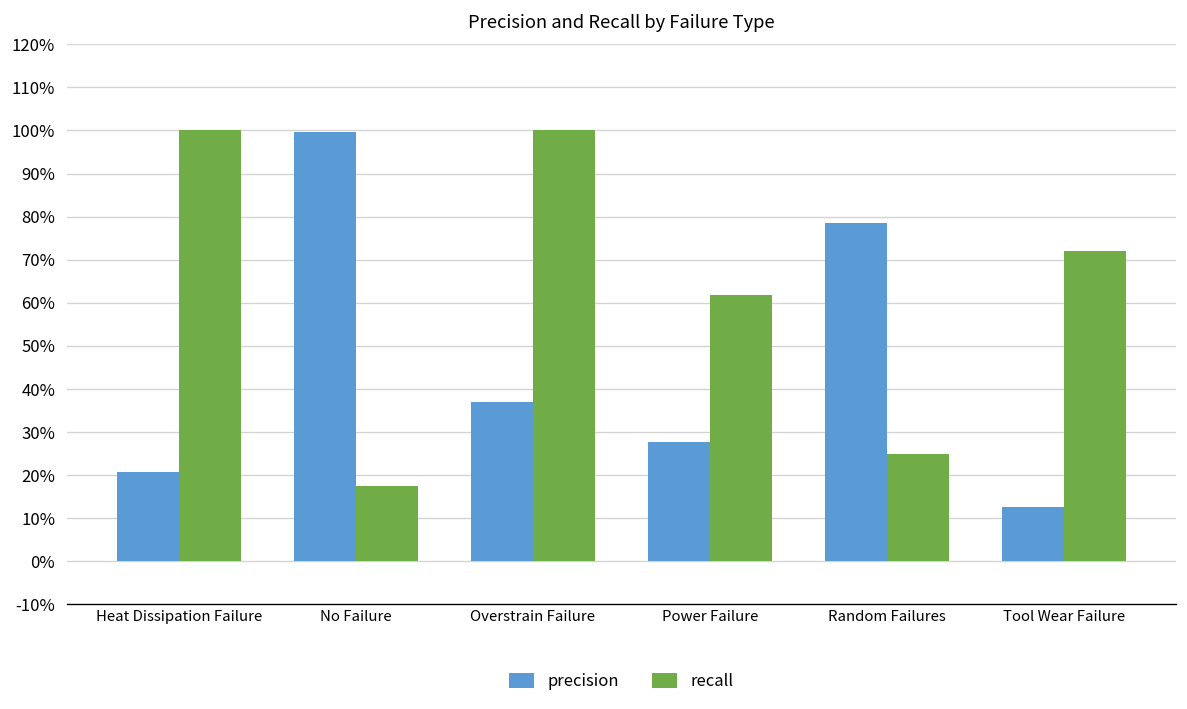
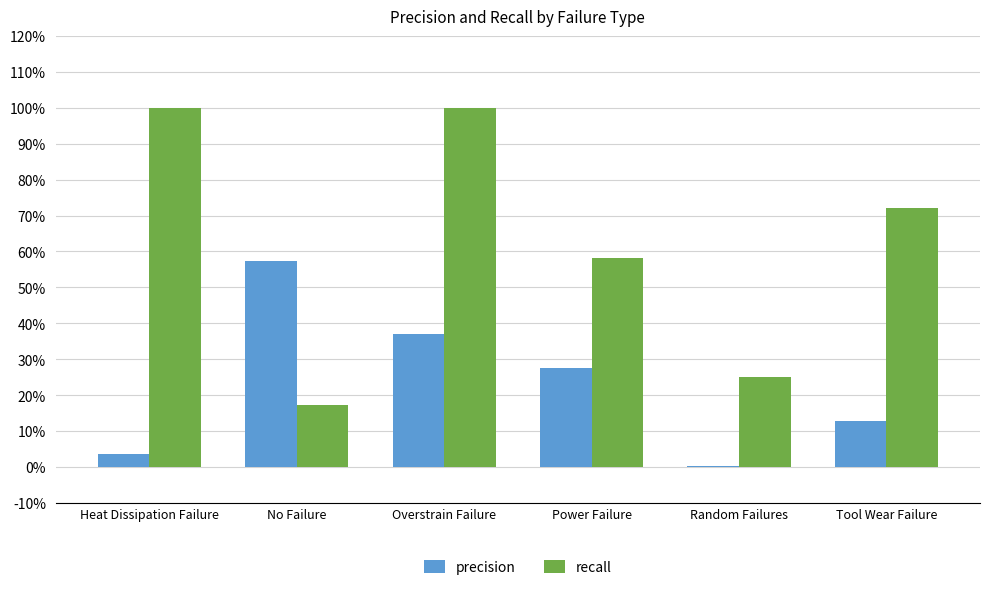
  {
    "precision": {
-     "Heat Dissipation Failure": "21%",
-     "No Failure": "100%",
+     "Heat Dissipation Failure": "4%",
+     "No Failure": "57%",
      "Overstrain Failure": "37%",
      "Power Failure": "28%",
-     "Random Failures": "79%",
+     "Random Failures": "0%",
      "Tool Wear Failure": "13%"
    },
    "recall": {
      "Heat Dissipation Failure": "100%",
      "No Failure": "17%",
      "Overstrain Failure": "100%",
-     "Power Failure": "62%",
+     "Power Failure": "58%",
      "Random Failures": "25%",
      "Tool Wear Failure": "72%"
    }
  }
